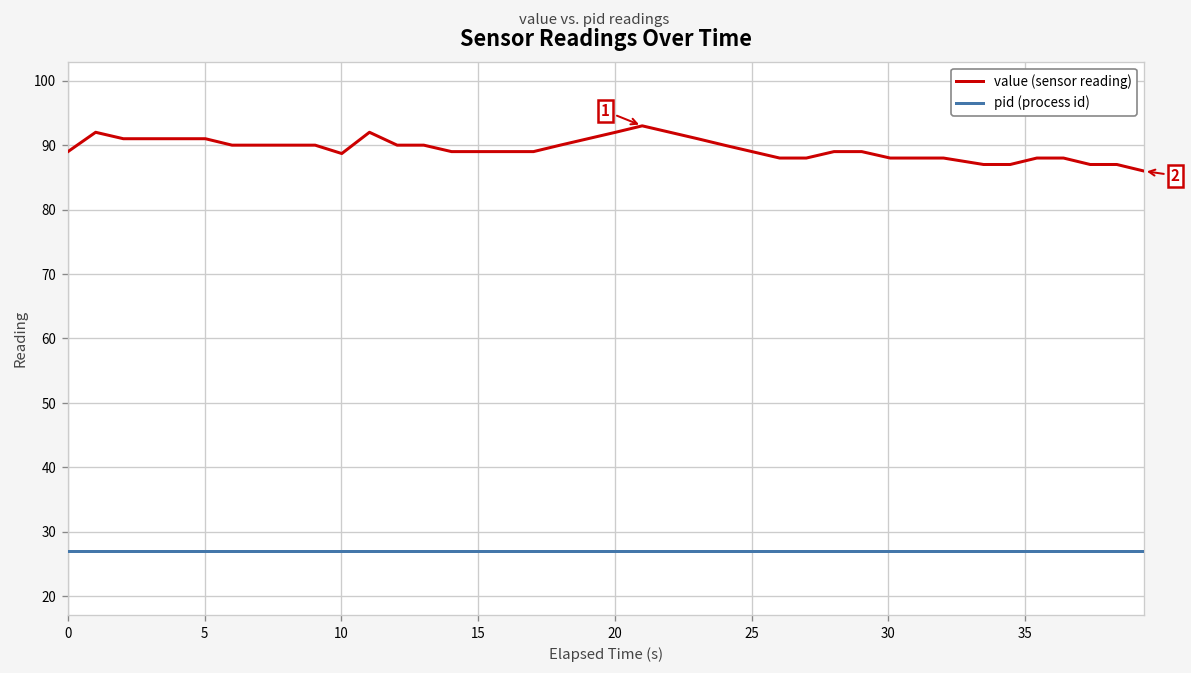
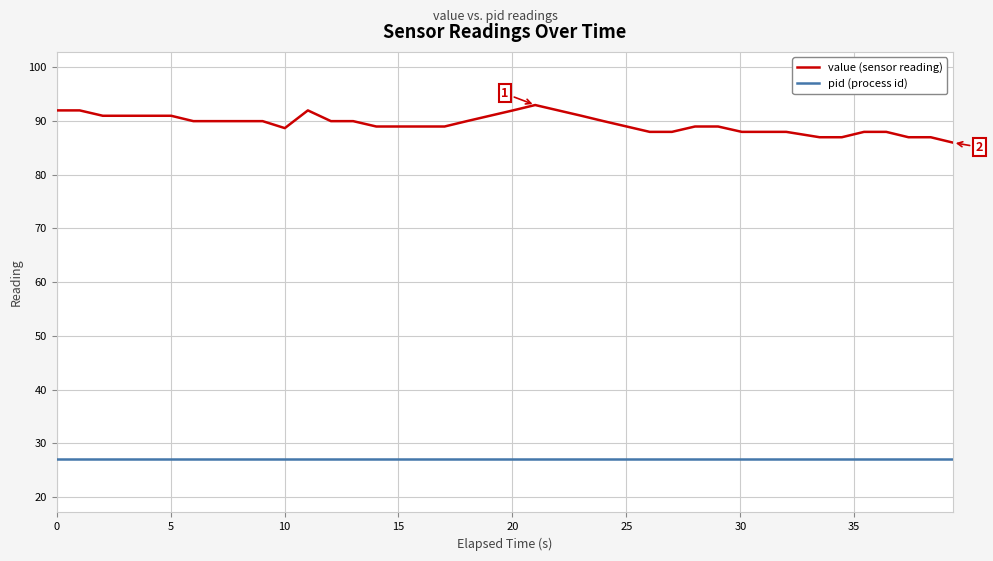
  {
    "value (sensor reading)": {
-     "0": 89,
+     "0": 92,
      "10": 89,
      "15": 89,
      "25": 89
    },
    "pid (process id)": {
      "0": 27,
      "10": 27,
      "15": 27,
      "25": 27
    }
  }
